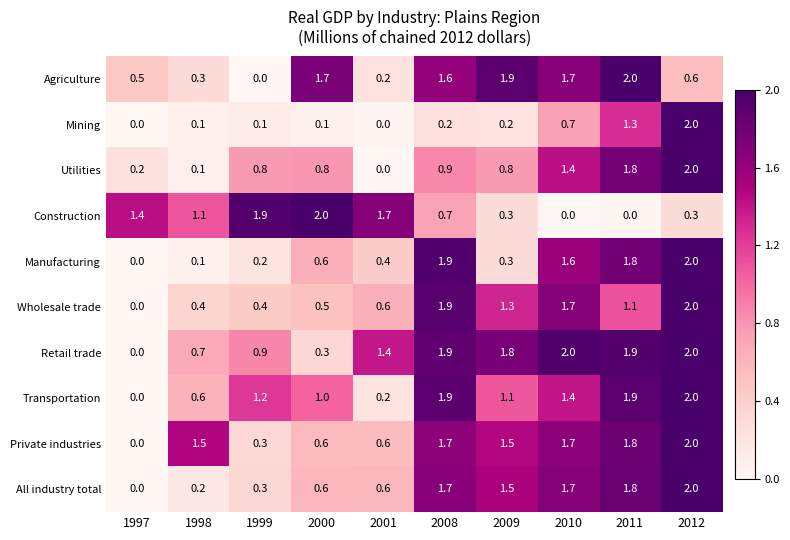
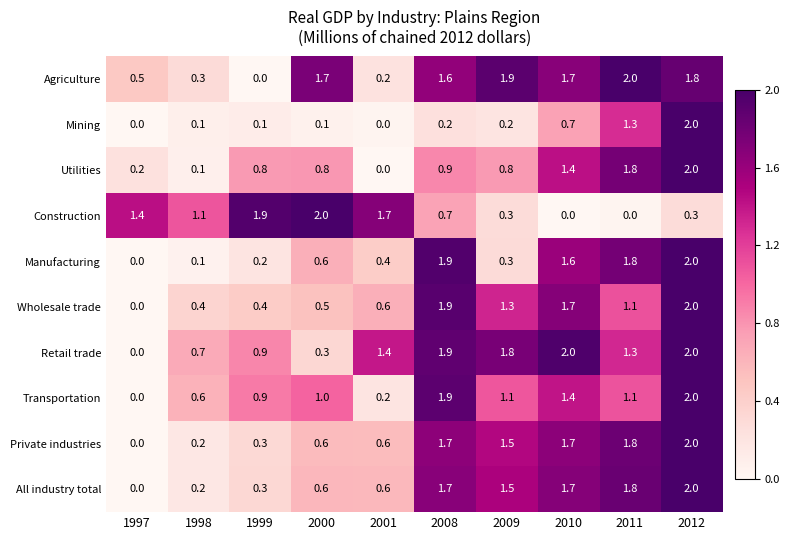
  {
    "Agriculture": {
      "1997": 0.5,
      "1998": 0.3,
      "1999": 0.0,
      "2000": 1.7,
      "2001": 0.2,
      "2008": 1.6,
      "2009": 1.9,
      "2010": 1.7,
      "2011": 2.0,
-     "2012": 0.6
+     "2012": 1.8
    },
    "Mining": {
      "1997": 0.0,
      "1998": 0.1,
      "1999": 0.1,
      "2000": 0.1,
      "2001": 0.0,
      "2008": 0.2,
      "2009": 0.2,
      "2010": 0.7,
      "2011": 1.3,
      "2012": 2.0
    },
    "Utilities": {
      "1997": 0.2,
      "1998": 0.1,
      "1999": 0.8,
      "2000": 0.8,
      "2001": 0.0,
      "2008": 0.9,
      "2009": 0.8,
      "2010": 1.4,
      "2011": 1.8,
      "2012": 2.0
    },
    "Construction": {
      "1997": 1.4,
      "1998": 1.1,
      "1999": 1.9,
      "2000": 2.0,
      "2001": 1.7,
      "2008": 0.7,
      "2009": 0.3,
      "2010": 0.0,
      "2011": 0.0,
      "2012": 0.3
    },
    "Manufacturing": {
      "1997": 0.0,
      "1998": 0.1,
      "1999": 0.2,
      "2000": 0.6,
      "2001": 0.4,
      "2008": 1.9,
      "2009": 0.3,
      "2010": 1.6,
      "2011": 1.8,
      "2012": 2.0
    },
    "Wholesale trade": {
      "1997": 0.0,
      "1998": 0.4,
      "1999": 0.4,
      "2000": 0.5,
      "2001": 0.6,
      "2008": 1.9,
      "2009": 1.3,
      "2010": 1.7,
      "2011": 1.1,
      "2012": 2.0
    },
    "Retail trade": {
      "1997": 0.0,
      "1998": 0.7,
      "1999": 0.9,
      "2000": 0.3,
      "2001": 1.4,
      "2008": 1.9,
      "2009": 1.8,
      "2010": 2.0,
-     "2011": 1.9,
+     "2011": 1.3,
      "2012": 2.0
    },
    "Transportation": {
      "1997": 0.0,
      "1998": 0.6,
-     "1999": 1.2,
+     "1999": 0.9,
      "2000": 1.0,
      "2001": 0.2,
      "2008": 1.9,
      "2009": 1.1,
      "2010": 1.4,
-     "2011": 1.9,
+     "2011": 1.1,
      "2012": 2.0
    },
    "Private industries": {
      "1997": 0.0,
-     "1998": 1.5,
+     "1998": 0.2,
      "1999": 0.3,
      "2000": 0.6,
      "2001": 0.6,
      "2008": 1.7,
      "2009": 1.5,
      "2010": 1.7,
      "2011": 1.8,
      "2012": 2.0
    },
    "All industry total": {
      "1997": 0.0,
      "1998": 0.2,
      "1999": 0.3,
      "2000": 0.6,
      "2001": 0.6,
      "2008": 1.7,
      "2009": 1.5,
      "2010": 1.7,
      "2011": 1.8,
      "2012": 2.0
    }
  }
